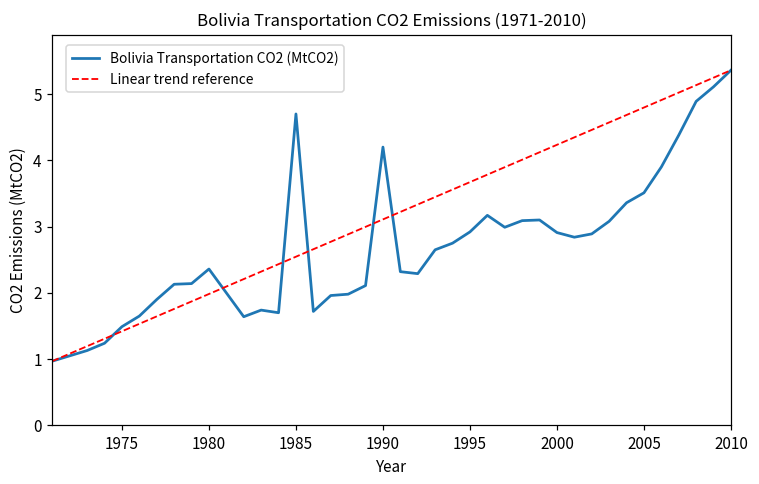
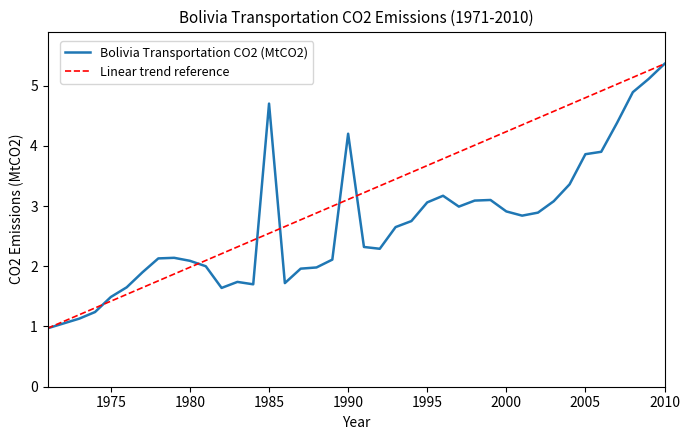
  {
    "Bolivia Transportation CO2 (MtCO2)": {
      "1975": 1.5,
-     "1980": 2.4,
+     "1980": 2.1,
      "1985": 4.7,
      "1990": 4.2,
-     "1995": 2.9,
+     "1995": 3.1,
      "2000": 2.9,
-     "2005": 3.5
+     "2005": 3.9
    }
  }
